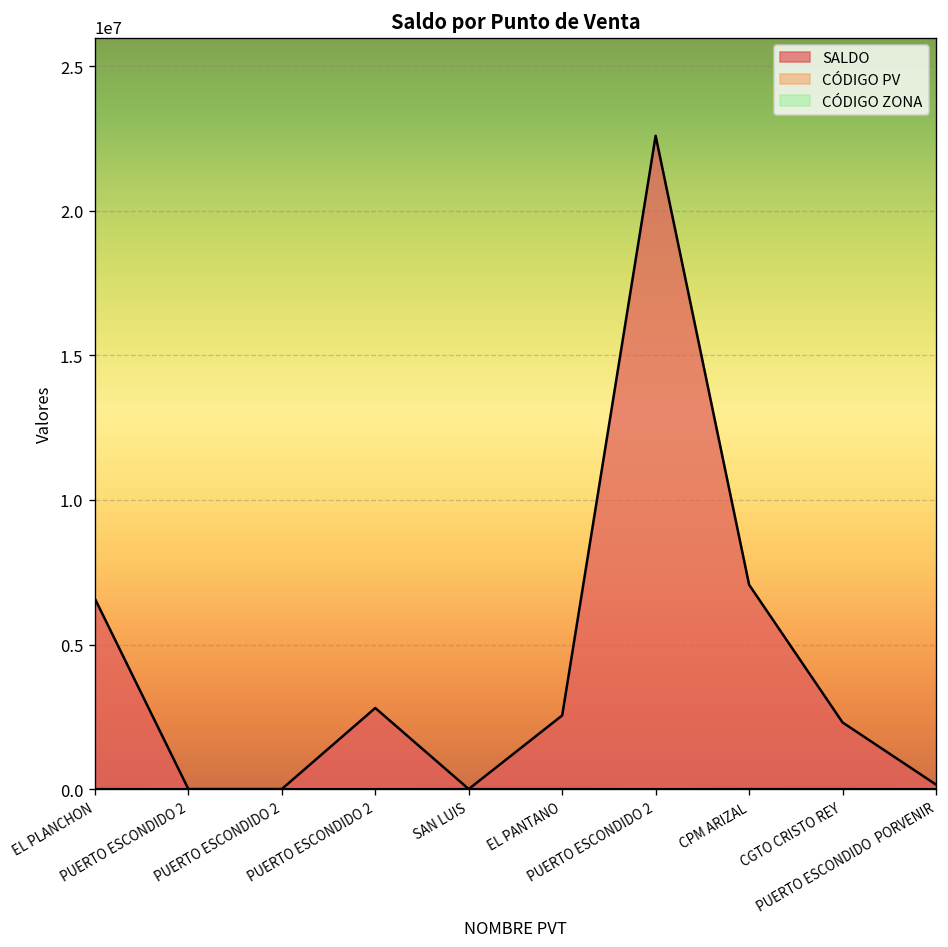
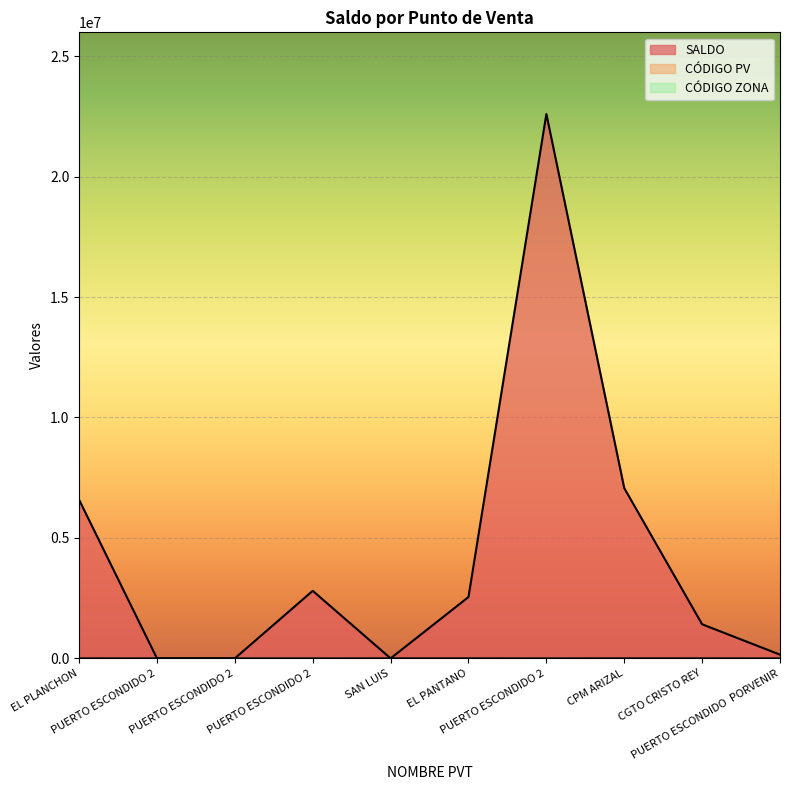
  {
    "SALDO": {
      "EL PLANCHON": 6600000,
      "EL PANTANO": 2500000,
      "CPM ARIZAL": 7100000,
-     "CGTO CRISTO REY": 2300000,
+     "CGTO CRISTO REY": 1400000,
      "PUERTO ESCONDIDO PORVENIR": 200000
    },
    "CÓDIGO ZONA": {
      "EL PLANCHON": 0,
      "EL PANTANO": 0,
      "CPM ARIZAL": 0,
      "CGTO CRISTO REY": 0,
      "PUERTO ESCONDIDO PORVENIR": 0
    }
  }
